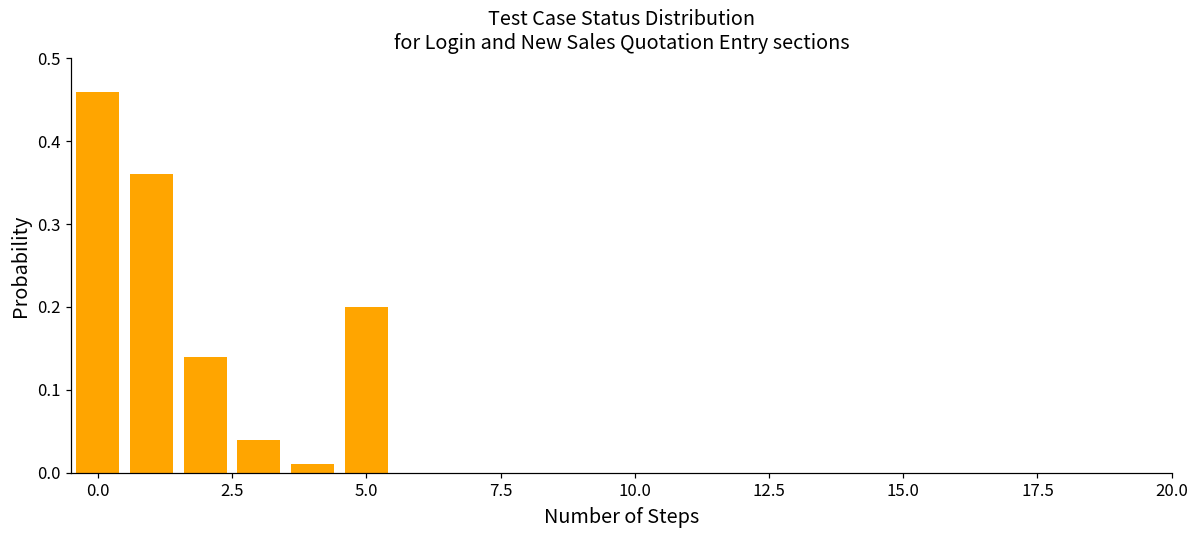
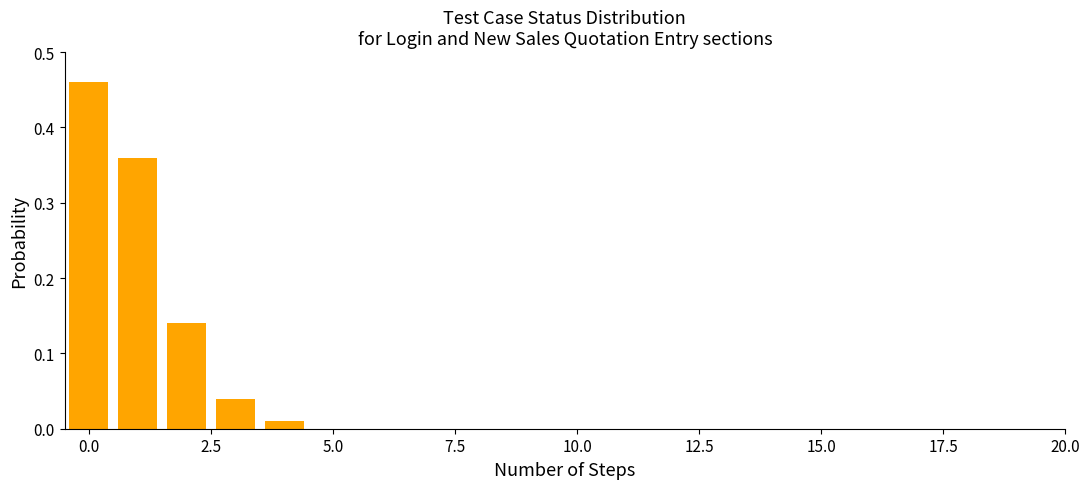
  {
    "0.0": 0.46,
-   "5.0": 0.2
+   "5.0": 0.0
  }
